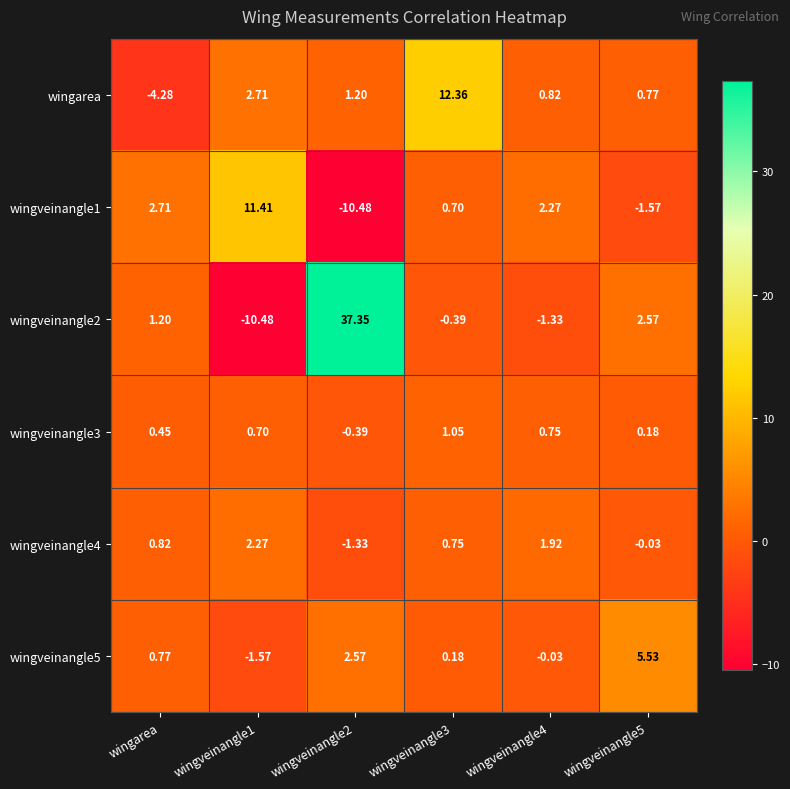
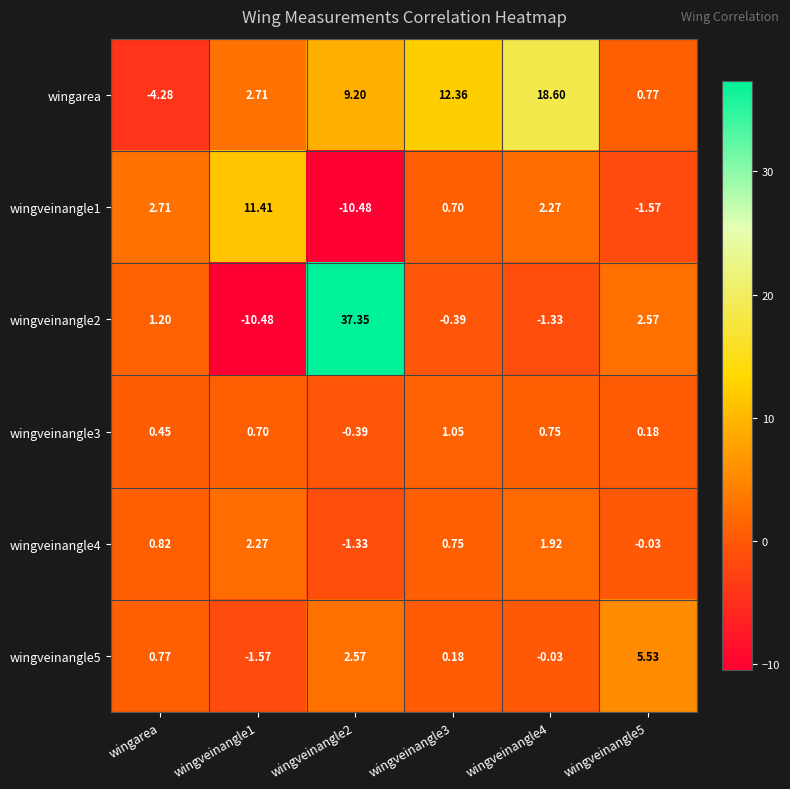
  {
    "wingarea": {
      "wingarea": -4.28,
      "wingveinangle1": 2.71,
-     "wingveinangle2": 1.20,
+     "wingveinangle2": 9.20,
      "wingveinangle3": 12.36,
-     "wingveinangle4": 0.82,
+     "wingveinangle4": 18.60,
      "wingveinangle5": 0.77
    },
    "wingveinangle1": {
      "wingarea": 2.71,
      "wingveinangle1": 11.41,
      "wingveinangle2": -10.48,
      "wingveinangle3": 0.70,
      "wingveinangle4": 2.27,
      "wingveinangle5": -1.57
    },
    "wingveinangle2": {
      "wingarea": 1.20,
      "wingveinangle1": -10.48,
      "wingveinangle2": 37.35,
      "wingveinangle3": -0.39,
      "wingveinangle4": -1.33,
      "wingveinangle5": 2.57
    },
    "wingveinangle3": {
      "wingarea": 0.45,
      "wingveinangle1": 0.70,
      "wingveinangle2": -0.39,
      "wingveinangle3": 1.05,
      "wingveinangle4": 0.75,
      "wingveinangle5": 0.18
    },
    "wingveinangle4": {
      "wingarea": 0.82,
      "wingveinangle1": 2.27,
      "wingveinangle2": -1.33,
      "wingveinangle3": 0.75,
      "wingveinangle4": 1.92,
      "wingveinangle5": -0.03
    },
    "wingveinangle5": {
      "wingarea": 0.77,
      "wingveinangle1": -1.57,
      "wingveinangle2": 2.57,
      "wingveinangle3": 0.18,
      "wingveinangle4": -0.03,
      "wingveinangle5": 5.53
    }
  }
